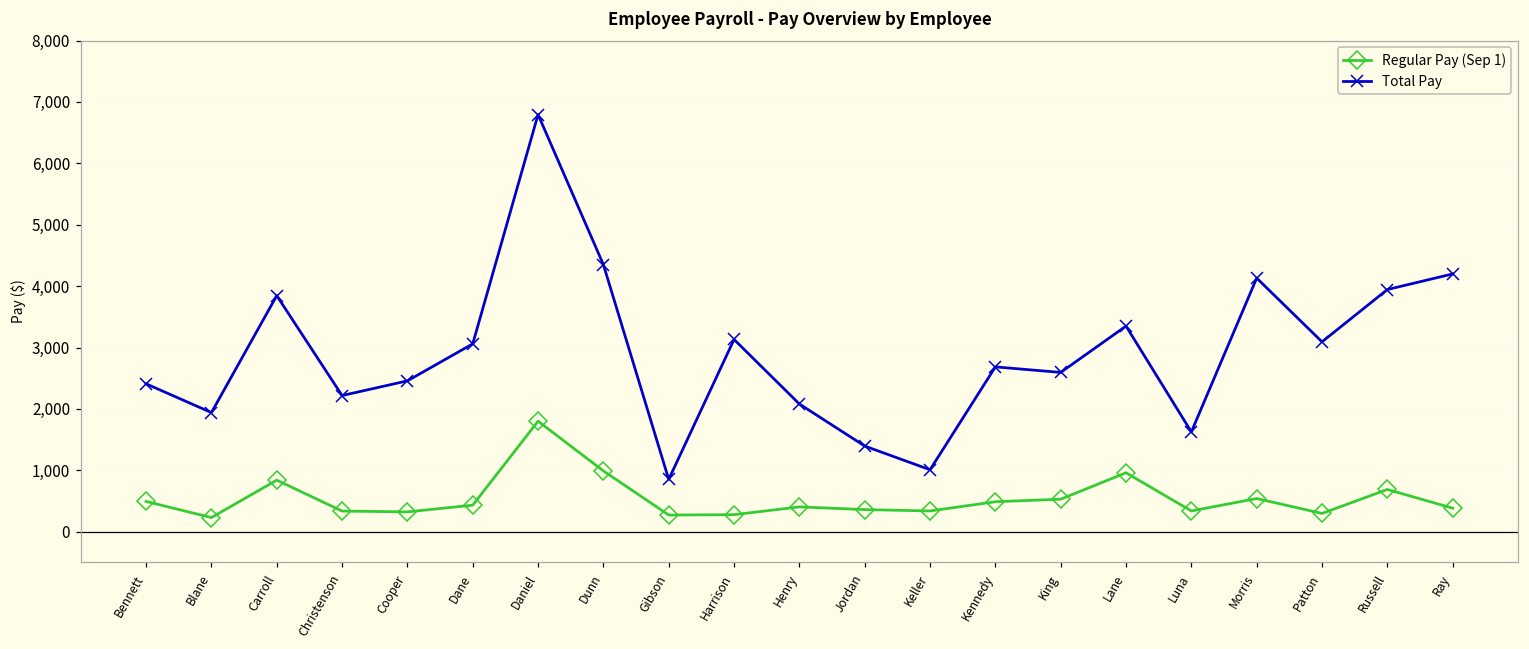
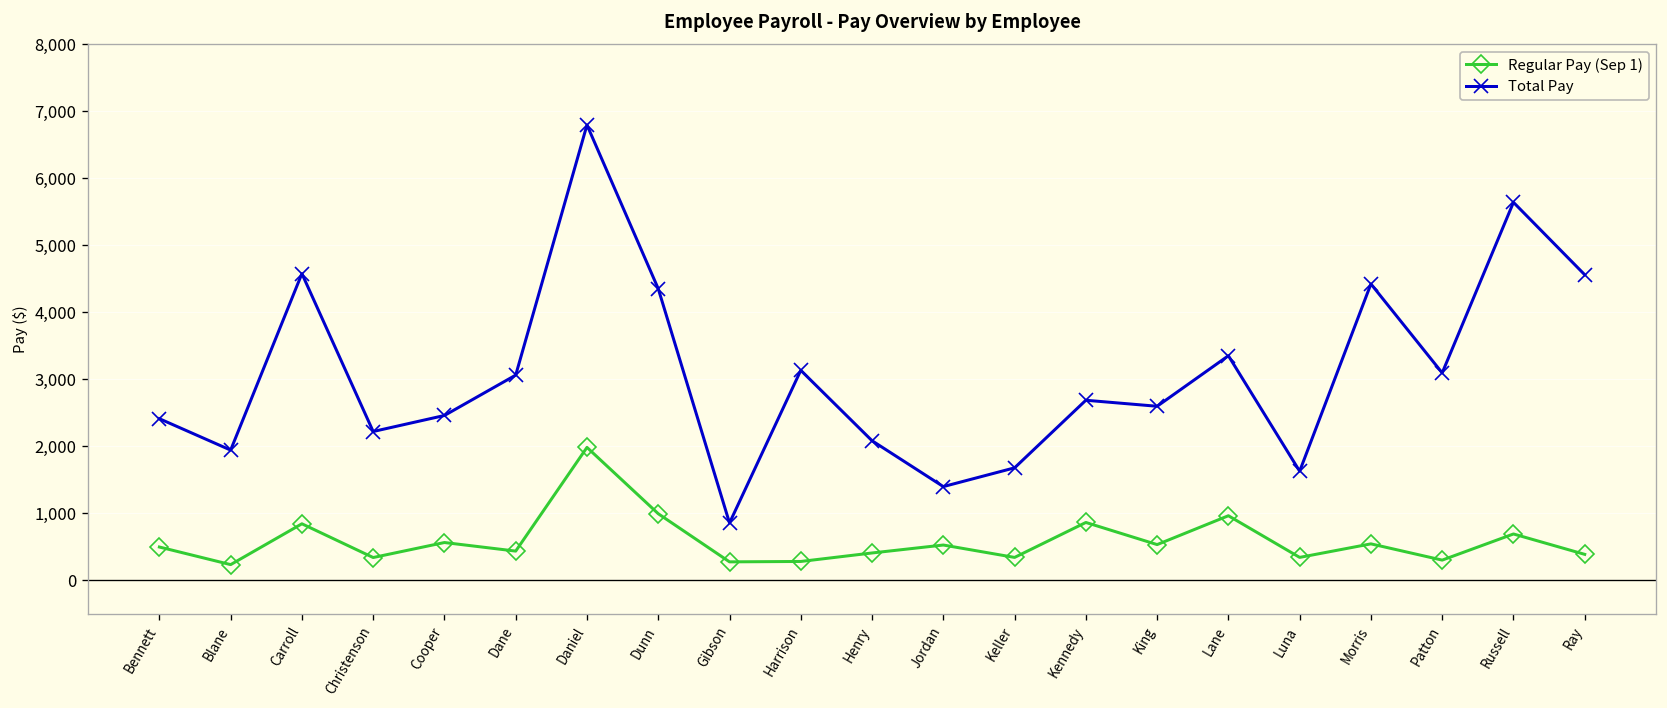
  {
    "Regular Pay (Sep 1)": {
      "Bennett": "500",
      "Blane": "200",
      "Carroll": "800",
      "Christenson": "300",
-     "Cooper": "300",
+     "Cooper": "600",
      "Dane": "400",
-     "Daniel": "1,800",
+     "Daniel": "2,000",
      "Dunn": "1,000",
      "Gibson": "300",
      "Harrison": "300",
      "Henry": "400",
-     "Jordan": "400",
+     "Jordan": "500",
      "Keller": "300",
-     "Kennedy": "500",
+     "Kennedy": "900",
      "King": "500",
      "Lane": "1,000",
      "Luna": "300",
      "Morris": "500",
      "Patton": "300",
      "Russell": "700",
      "Ray": "400"
    },
    "Total Pay": {
      "Bennett": "2,400",
      "Blane": "1,900",
-     "Carroll": "3,800",
+     "Carroll": "4,600",
      "Christenson": "2,200",
      "Cooper": "2,500",
      "Dane": "3,100",
      "Daniel": "6,800",
      "Dunn": "4,400",
      "Gibson": "900",
      "Harrison": "3,100",
      "Henry": "2,100",
      "Jordan": "1,400",
-     "Keller": "1,000",
+     "Keller": "1,700",
      "Kennedy": "2,700",
      "King": "2,600",
      "Lane": "3,300",
      "Luna": "1,600",
-     "Morris": "4,100",
+     "Morris": "4,400",
      "Patton": "3,100",
-     "Russell": "3,900",
-     "Ray": "4,200"
+     "Russell": "5,600",
+     "Ray": "4,600"
    }
  }
